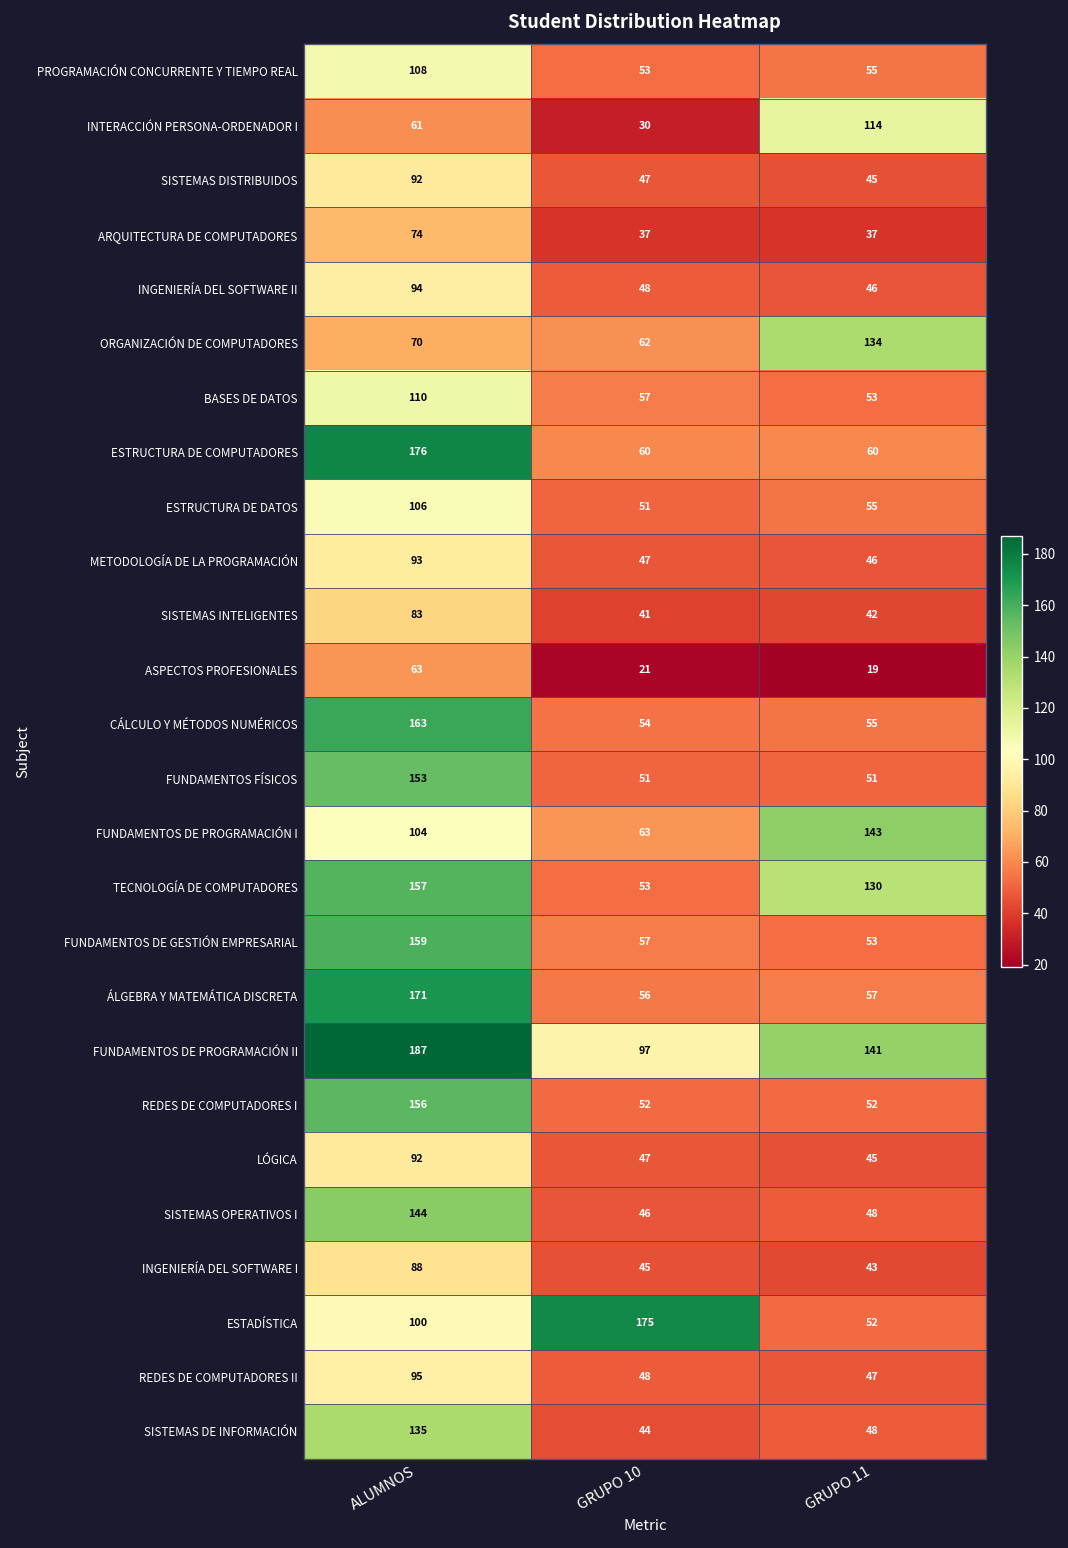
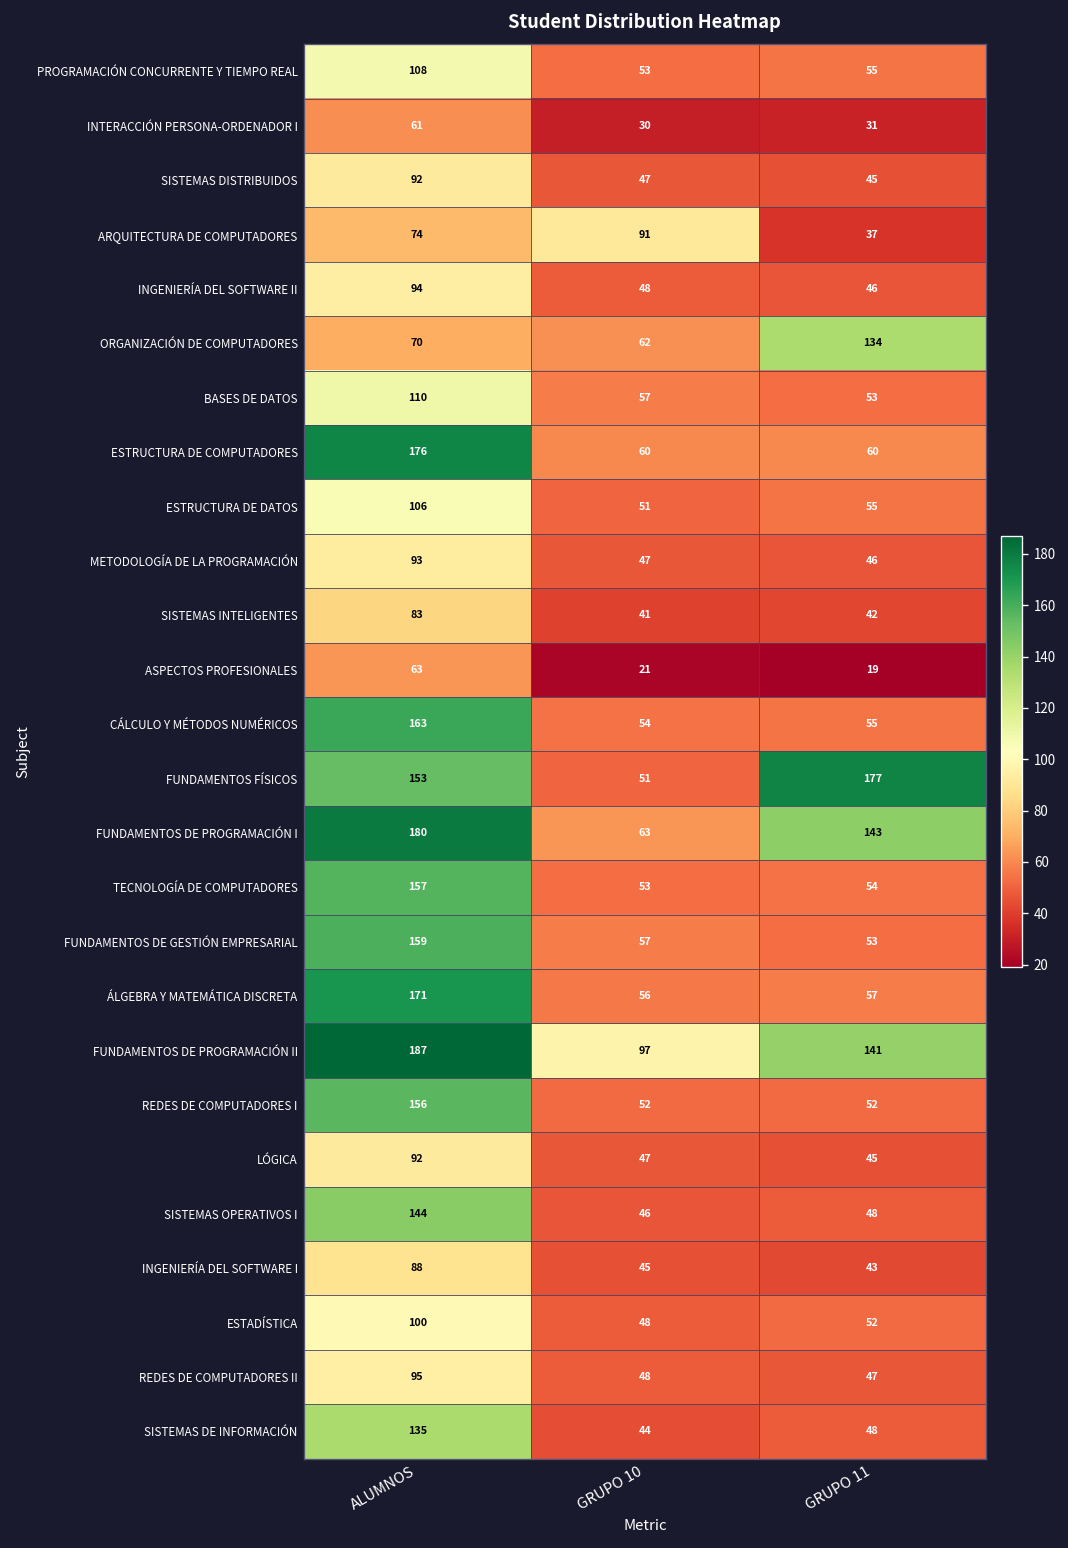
  {
    "PROGRAMACIÓN CONCURRENTE Y TIEMPO REAL": {
      "ALUMNOS": 108,
      "GRUPO 10": 53,
      "GRUPO 11": 55
    },
    "INTERACCIÓN PERSONA-ORDENADOR I": {
      "ALUMNOS": 61,
      "GRUPO 10": 30,
-     "GRUPO 11": 114
+     "GRUPO 11": 31
    },
    "SISTEMAS DISTRIBUIDOS": {
      "ALUMNOS": 92,
      "GRUPO 10": 47,
      "GRUPO 11": 45
    },
    "ARQUITECTURA DE COMPUTADORES": {
      "ALUMNOS": 74,
-     "GRUPO 10": 37,
+     "GRUPO 10": 91,
      "GRUPO 11": 37
    },
    "INGENIERÍA DEL SOFTWARE II": {
      "ALUMNOS": 94,
      "GRUPO 10": 48,
      "GRUPO 11": 46
    },
    "ORGANIZACIÓN DE COMPUTADORES": {
      "ALUMNOS": 70,
      "GRUPO 10": 62,
      "GRUPO 11": 134
    },
    "BASES DE DATOS": {
      "ALUMNOS": 110,
      "GRUPO 10": 57,
      "GRUPO 11": 53
    },
    "ESTRUCTURA DE COMPUTADORES": {
      "ALUMNOS": 176,
      "GRUPO 10": 60,
      "GRUPO 11": 60
    },
    "ESTRUCTURA DE DATOS": {
      "ALUMNOS": 106,
      "GRUPO 10": 51,
      "GRUPO 11": 55
    },
    "METODOLOGÍA DE LA PROGRAMACIÓN": {
      "ALUMNOS": 93,
      "GRUPO 10": 47,
      "GRUPO 11": 46
    },
    "SISTEMAS INTELIGENTES": {
      "ALUMNOS": 83,
      "GRUPO 10": 41,
      "GRUPO 11": 42
    },
    "ASPECTOS PROFESIONALES": {
      "ALUMNOS": 63,
      "GRUPO 10": 21,
      "GRUPO 11": 19
    },
    "CÁLCULO Y MÉTODOS NUMÉRICOS": {
      "ALUMNOS": 163,
      "GRUPO 10": 54,
      "GRUPO 11": 55
    },
    "FUNDAMENTOS FÍSICOS": {
      "ALUMNOS": 153,
      "GRUPO 10": 51,
-     "GRUPO 11": 51
+     "GRUPO 11": 177
    },
    "FUNDAMENTOS DE PROGRAMACIÓN I": {
-     "ALUMNOS": 104,
+     "ALUMNOS": 180,
      "GRUPO 10": 63,
      "GRUPO 11": 143
    },
    "TECNOLOGÍA DE COMPUTADORES": {
      "ALUMNOS": 157,
      "GRUPO 10": 53,
-     "GRUPO 11": 130
+     "GRUPO 11": 54
    },
    "FUNDAMENTOS DE GESTIÓN EMPRESARIAL": {
      "ALUMNOS": 159,
      "GRUPO 10": 57,
      "GRUPO 11": 53
    },
    "ÁLGEBRA Y MATEMÁTICA DISCRETA": {
      "ALUMNOS": 171,
      "GRUPO 10": 56,
      "GRUPO 11": 57
    },
    "FUNDAMENTOS DE PROGRAMACIÓN II": {
      "ALUMNOS": 187,
      "GRUPO 10": 97,
      "GRUPO 11": 141
    },
    "REDES DE COMPUTADORES I": {
      "ALUMNOS": 156,
      "GRUPO 10": 52,
      "GRUPO 11": 52
    },
    "LÓGICA": {
      "ALUMNOS": 92,
      "GRUPO 10": 47,
      "GRUPO 11": 45
    },
    "SISTEMAS OPERATIVOS I": {
      "ALUMNOS": 144,
      "GRUPO 10": 46,
      "GRUPO 11": 48
    },
    "INGENIERÍA DEL SOFTWARE I": {
      "ALUMNOS": 88,
      "GRUPO 10": 45,
      "GRUPO 11": 43
    },
    "ESTADÍSTICA": {
      "ALUMNOS": 100,
-     "GRUPO 10": 175,
+     "GRUPO 10": 48,
      "GRUPO 11": 52
    },
    "REDES DE COMPUTADORES II": {
      "ALUMNOS": 95,
      "GRUPO 10": 48,
      "GRUPO 11": 47
    },
    "SISTEMAS DE INFORMACIÓN": {
      "ALUMNOS": 135,
      "GRUPO 10": 44,
      "GRUPO 11": 48
    }
  }
